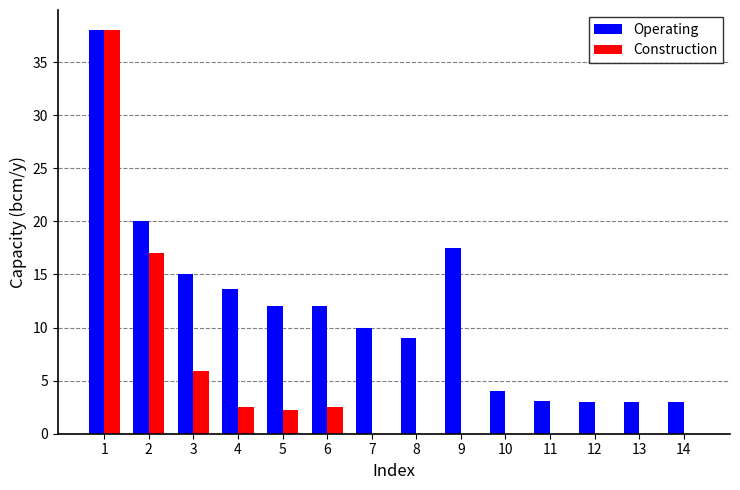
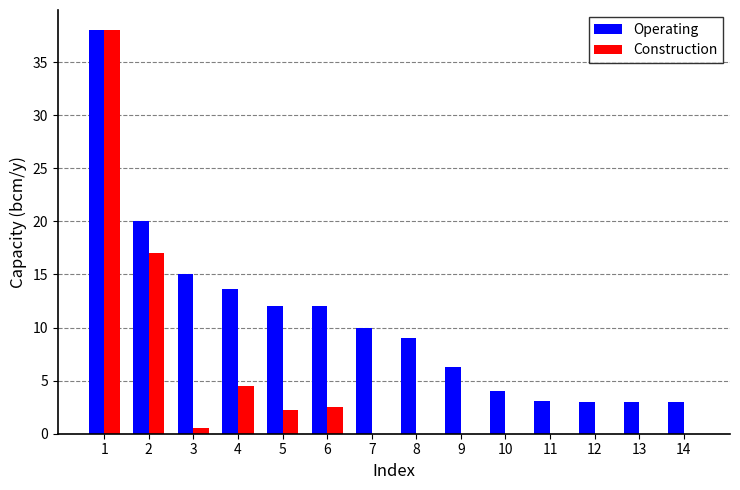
  {
    "Operating": {
      "1": 38.0,
      "2": 20.0,
      "3": 15.0,
      "4": 13.6,
      "5": 12.0,
      "6": 12.0,
      "7": 10.0,
      "8": 9.1,
-     "9": 17.5,
+     "9": 6.3,
      "10": 4.0,
      "11": 3.1,
      "12": 3.0,
      "13": 3.0,
      "14": 3.0
    },
    "Construction": {
      "1": 38.0,
      "2": 17.0,
-     "3": 6.0,
-     "4": 2.5,
+     "3": 0.5,
+     "4": 4.5,
      "5": 2.2,
      "6": 2.5,
      "7": 0.0,
      "8": 0.0,
      "9": 0.0,
      "10": 0.0,
      "11": 0.0,
      "12": 0.0,
      "13": 0.0,
      "14": 0.0
    }
  }
